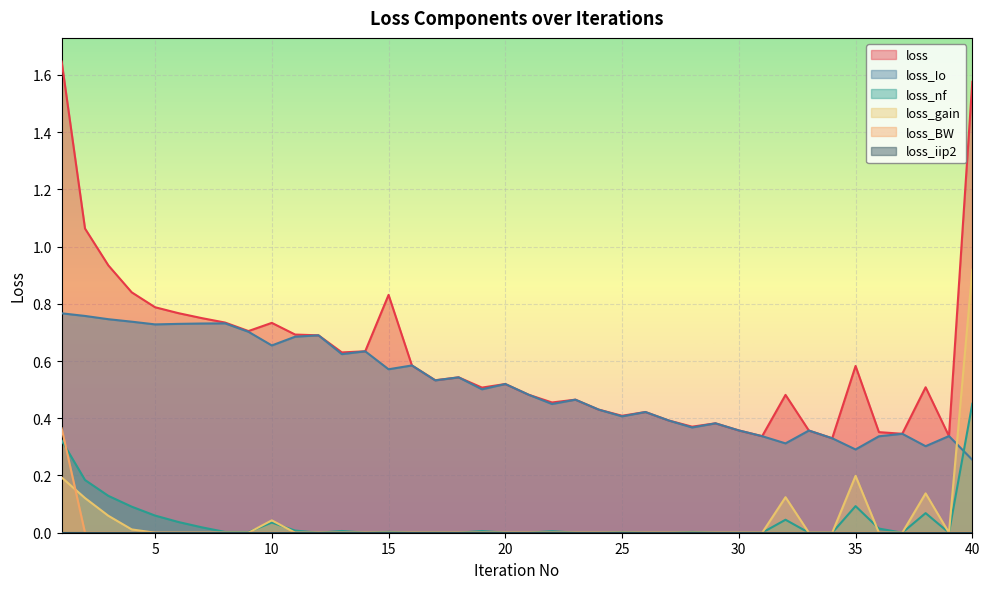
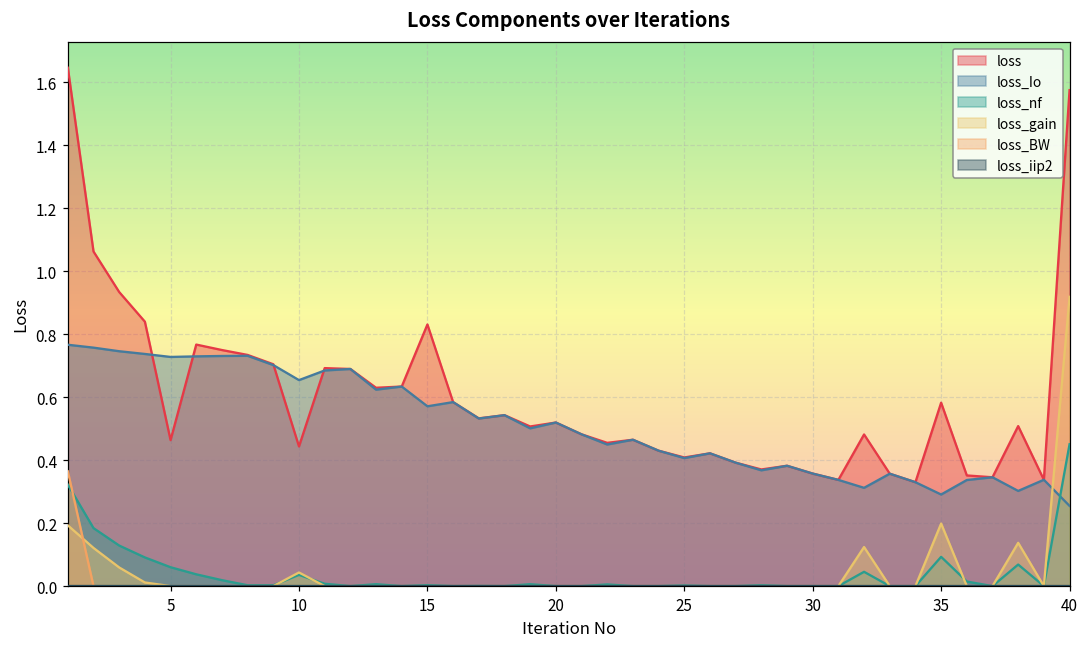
  {
    "loss": {
-     "5": 0.79,
-     "10": 0.73,
+     "5": 0.46,
+     "10": 0.44,
      "15": 0.83,
      "35": 0.58,
      "40": 1.58
    }
  }
